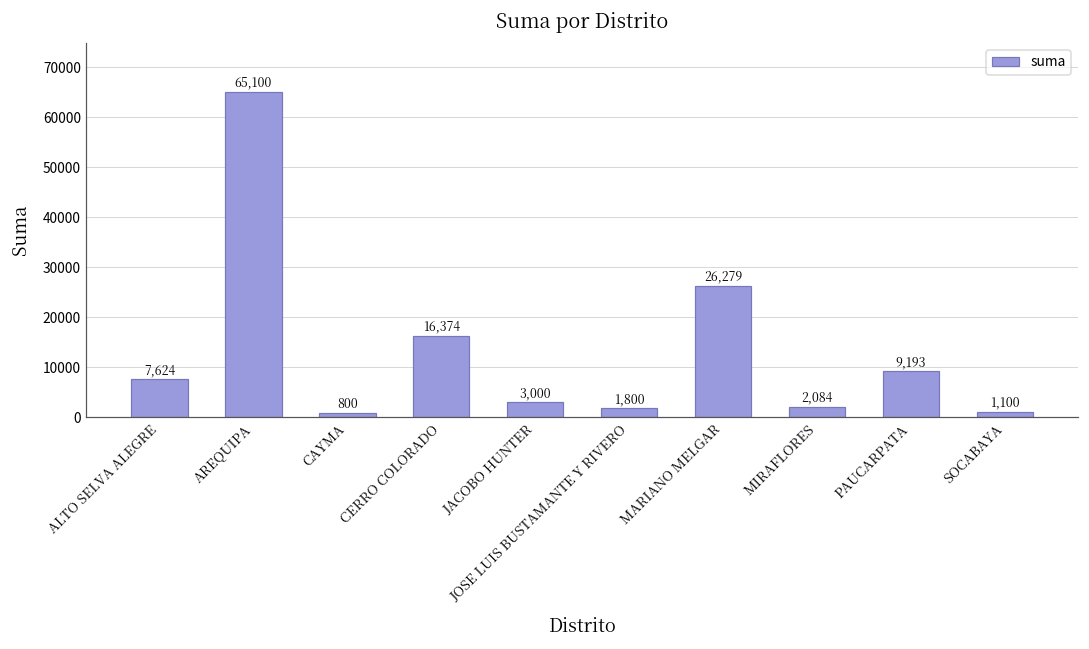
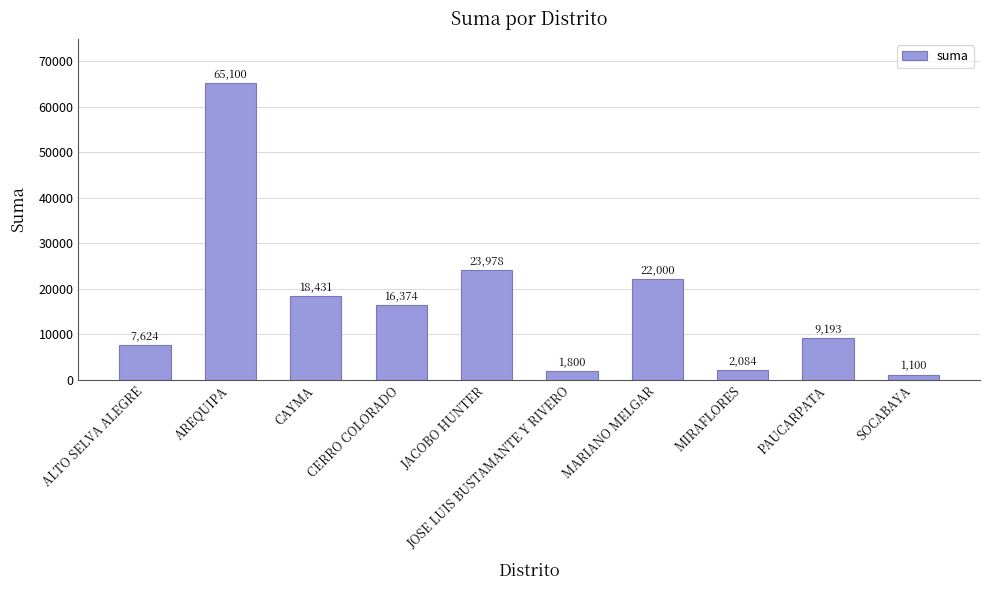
  {
    "ALTO SELVA ALEGRE": "7,624",
    "AREQUIPA": "65,100",
-   "CAYMA": "800",
+   "CAYMA": "18,431",
    "CERRO COLORADO": "16,374",
-   "JACOBO HUNTER": "3,000",
+   "JACOBO HUNTER": "23,978",
    "JOSE LUIS BUSTAMANTE Y RIVERO": "1,800",
-   "MARIANO MELGAR": "26,279",
+   "MARIANO MELGAR": "22,000",
    "MIRAFLORES": "2,084",
    "PAUCARPATA": "9,193",
    "SOCABAYA": "1,100"
  }
